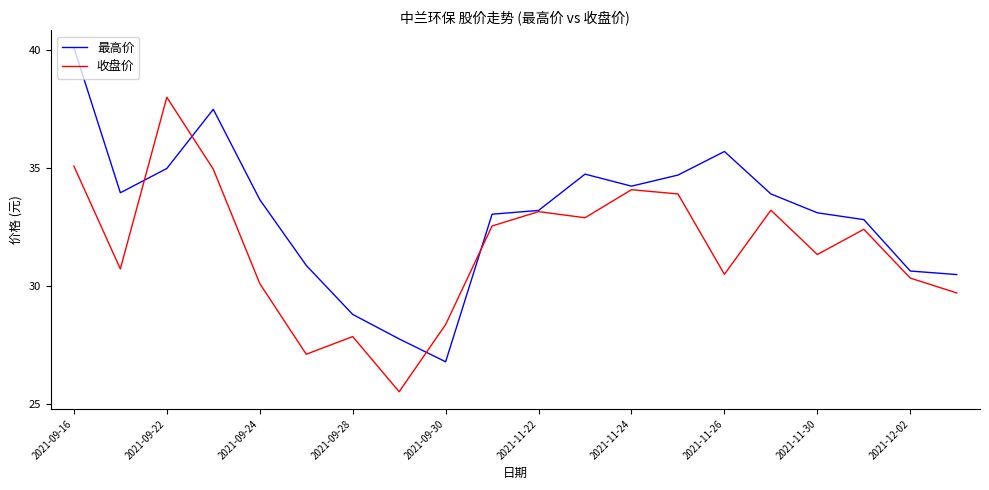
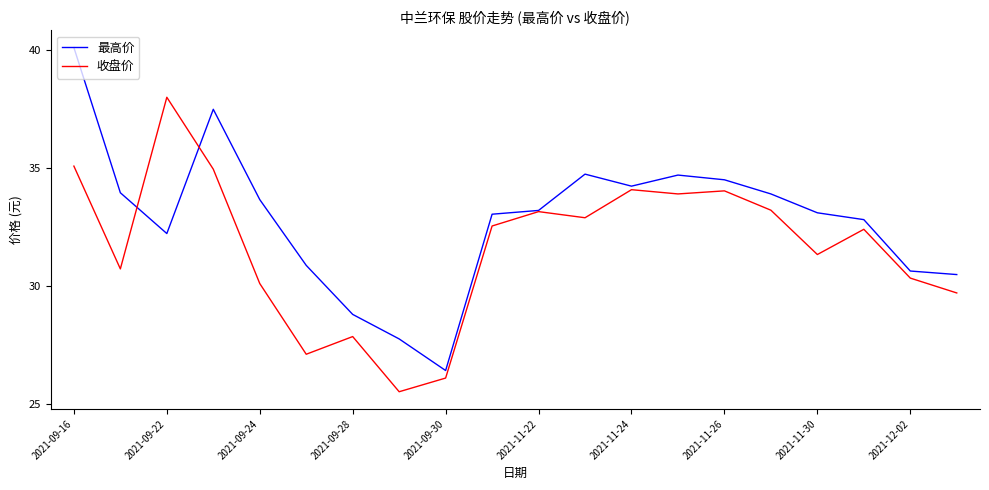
  {
    "最高价": {
-     "2021-09-22": 35.0,
+     "2021-09-22": 32.2,
      "2021-09-24": 33.7,
      "2021-09-28": 28.8,
-     "2021-09-30": 26.8,
+     "2021-09-30": 26.4,
      "2021-11-24": 34.2,
-     "2021-11-26": 35.7,
+     "2021-11-26": 34.5,
      "2021-11-30": 33.1,
      "2021-12-02": 30.6
    },
    "收盘价": {
      "2021-09-16": 35.1,
      "2021-09-22": 38.0,
      "2021-09-24": 30.1,
      "2021-09-28": 27.9,
-     "2021-09-30": 28.4,
+     "2021-09-30": 26.1,
      "2021-11-24": 34.1,
-     "2021-11-26": 30.5,
+     "2021-11-26": 34.0,
      "2021-11-30": 31.3,
      "2021-12-02": 30.3
    }
  }
